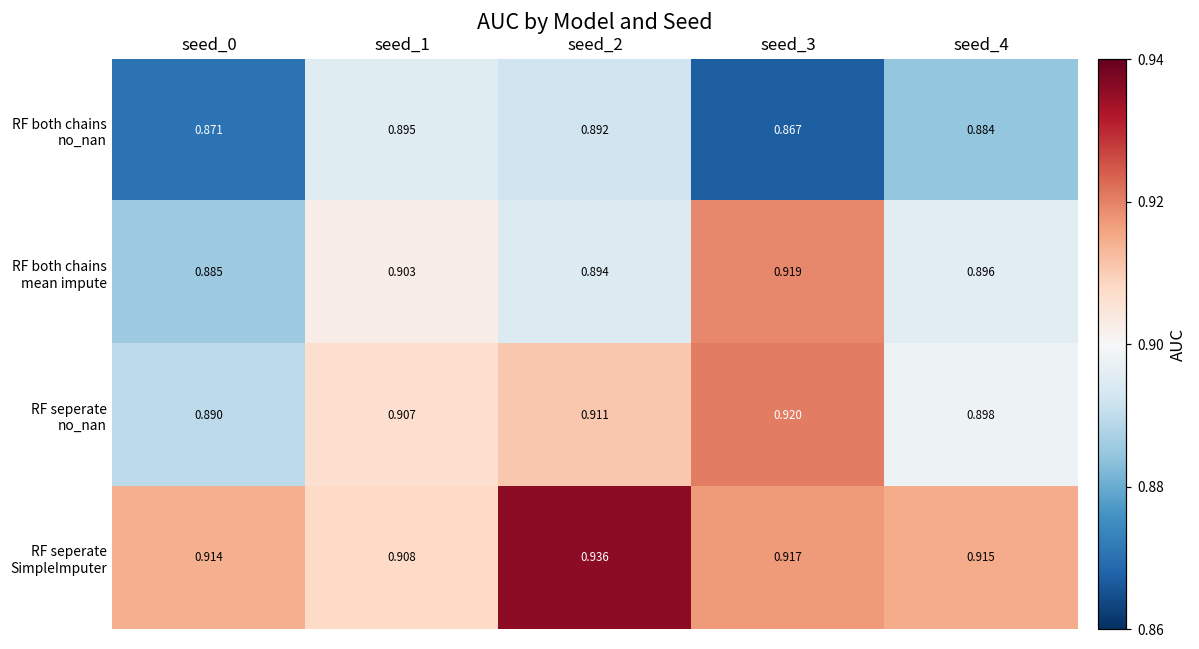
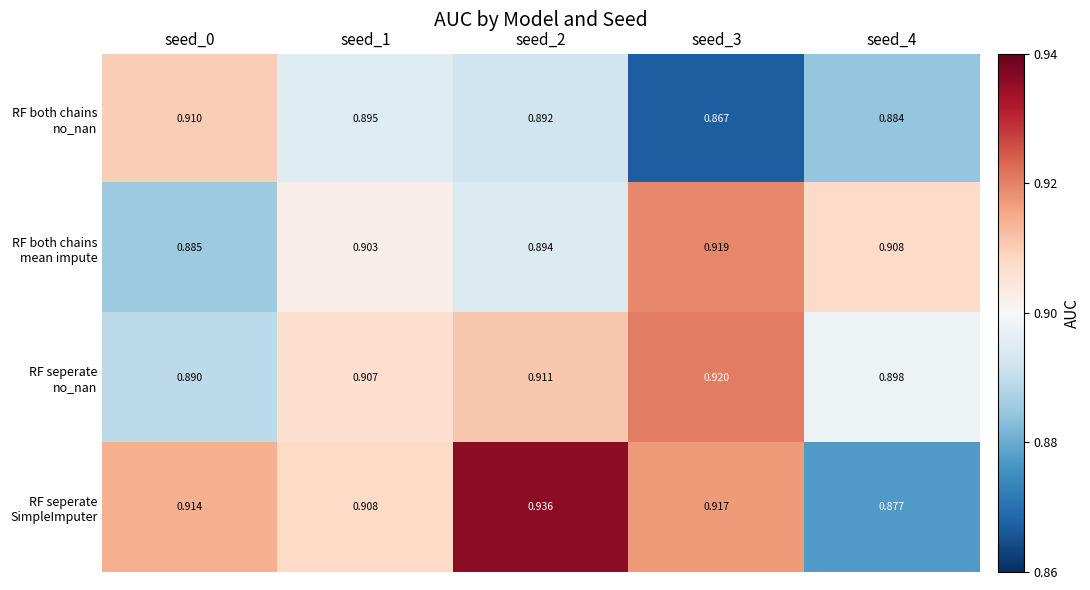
  {
    "RF both chains no_nan": {
-     "seed_0": 0.871,
+     "seed_0": 0.910,
      "seed_1": 0.895,
      "seed_2": 0.892,
      "seed_3": 0.867,
      "seed_4": 0.884
    },
    "RF both chains mean impute": {
      "seed_0": 0.885,
      "seed_1": 0.903,
      "seed_2": 0.894,
      "seed_3": 0.919,
-     "seed_4": 0.896
+     "seed_4": 0.908
    },
    "RF seperate no_nan": {
      "seed_0": 0.890,
      "seed_1": 0.907,
      "seed_2": 0.911,
      "seed_3": 0.920,
      "seed_4": 0.898
    },
    "RF seperate SimpleImputer": {
      "seed_0": 0.914,
      "seed_1": 0.908,
      "seed_2": 0.936,
      "seed_3": 0.917,
-     "seed_4": 0.915
+     "seed_4": 0.877
    }
  }
